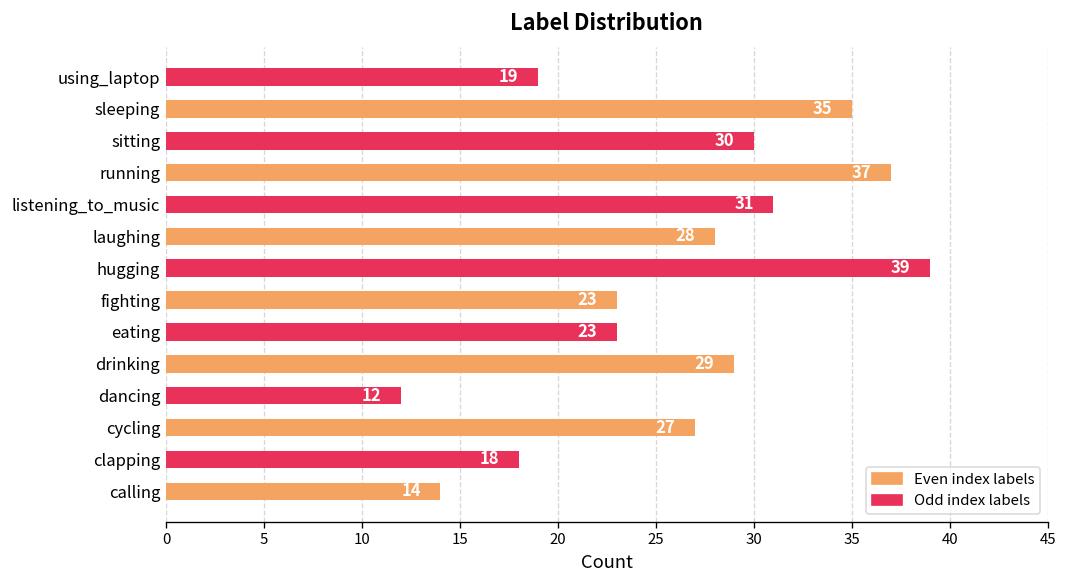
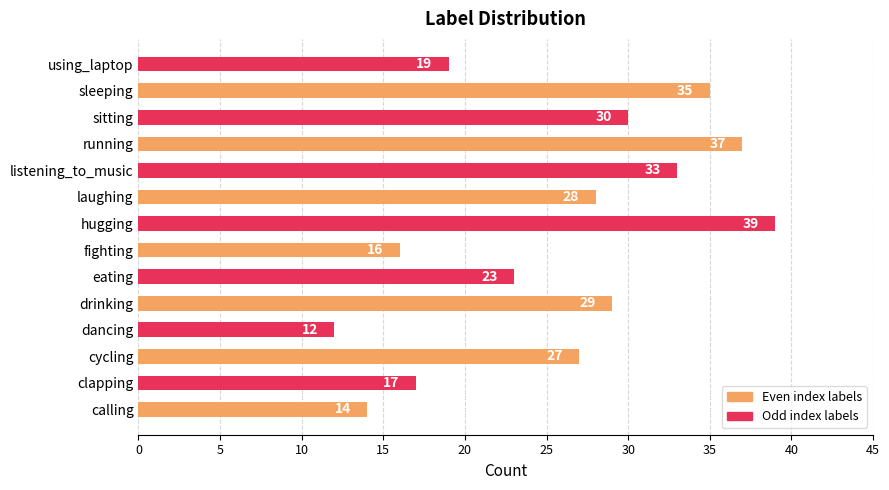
  {
    "using_laptop": 19,
    "sleeping": 35,
    "sitting": 30,
    "running": 37,
-   "listening_to_music": 31,
+   "listening_to_music": 33,
    "laughing": 28,
    "hugging": 39,
-   "fighting": 23,
+   "fighting": 16,
    "eating": 23,
    "drinking": 29,
    "dancing": 12,
    "cycling": 27,
-   "clapping": 18,
+   "clapping": 17,
    "calling": 14
  }
